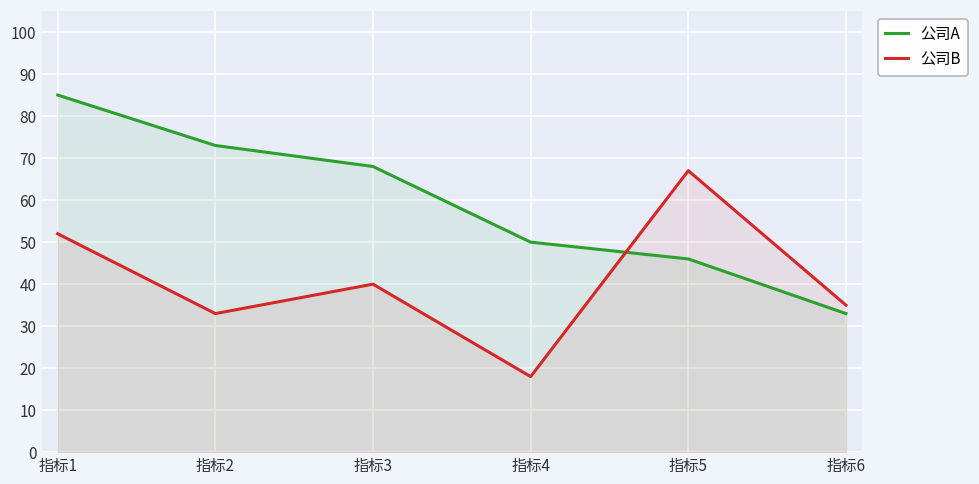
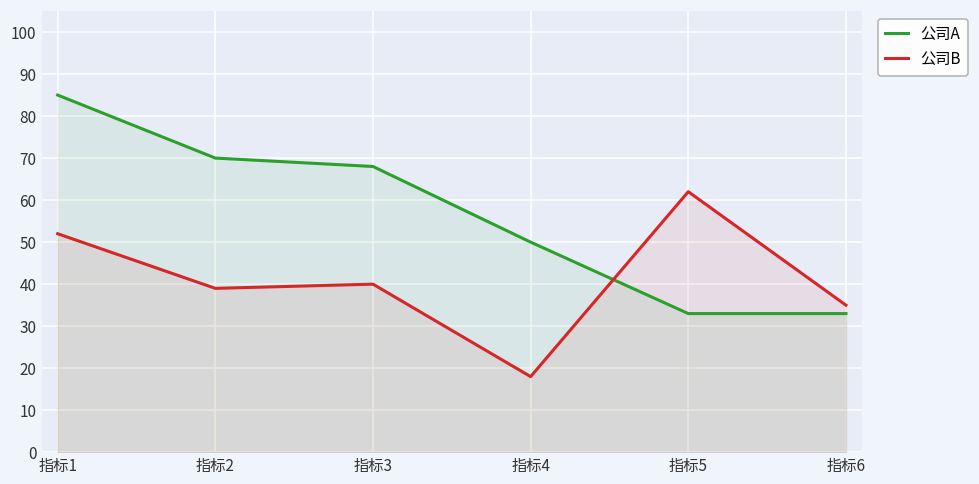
  {
    "公司A": {
      "指标1": 85,
-     "指标2": 73,
+     "指标2": 70,
      "指标3": 68,
      "指标4": 50,
-     "指标5": 46,
+     "指标5": 33,
      "指标6": 33
    },
    "公司B": {
      "指标1": 52,
-     "指标2": 33,
+     "指标2": 39,
      "指标3": 40,
      "指标4": 18,
-     "指标5": 67,
+     "指标5": 62,
      "指标6": 35
    }
  }
